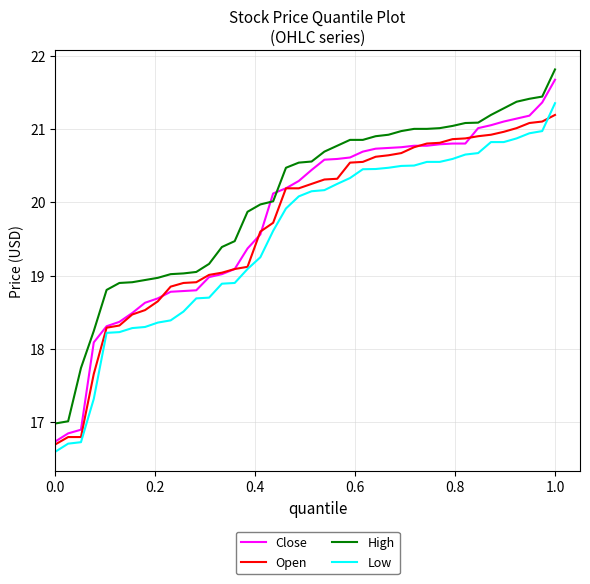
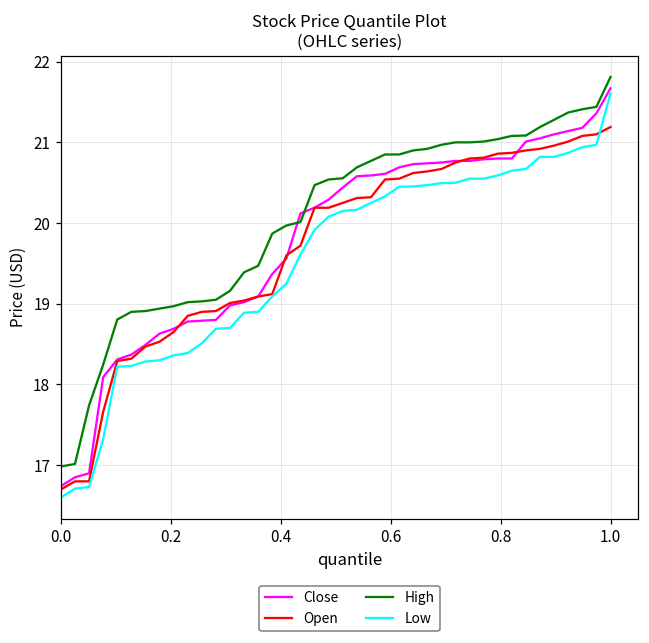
  {
    "Close": {
      "0.0": 16.7,
      "1.0": 21.7
    },
    "Open": {
      "0.0": 16.7,
      "1.0": 21.2
    },
    "High": {
      "0.0": 17.0,
      "1.0": 21.8
    },
    "Low": {
      "0.0": 16.6,
-     "1.0": 21.4
+     "1.0": 21.6
    }
  }
